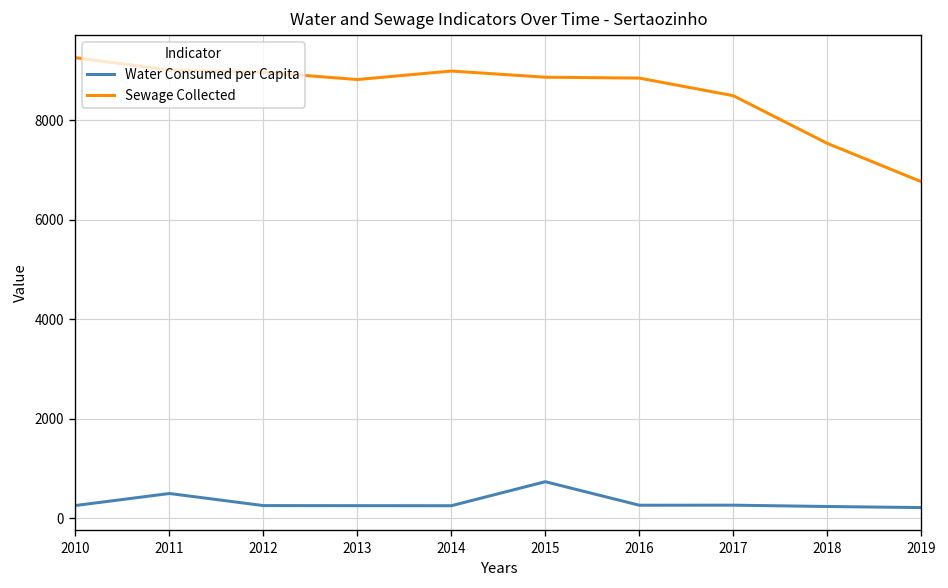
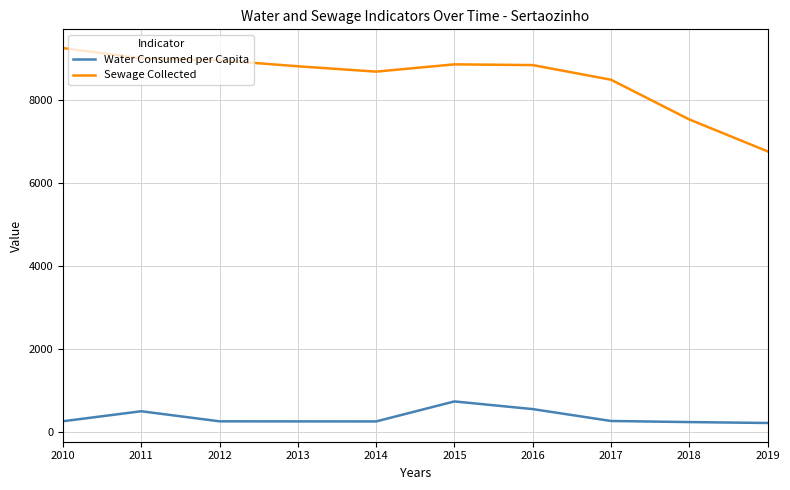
  {
    "Water Consumed per Capita": {
      "2010": 300,
      "2011": 500,
      "2012": 300,
      "2013": 200,
      "2014": 200,
      "2015": 700,
-     "2016": 300,
+     "2016": 500,
      "2017": 300,
      "2018": 200,
      "2019": 200
    },
    "Sewage Collected": {
      "2010": 9300,
      "2013": 8800,
-     "2014": 9000,
+     "2014": 8700,
      "2015": 8900,
      "2016": 8800,
      "2017": 8500,
      "2018": 7500,
      "2019": 6800
    }
  }
